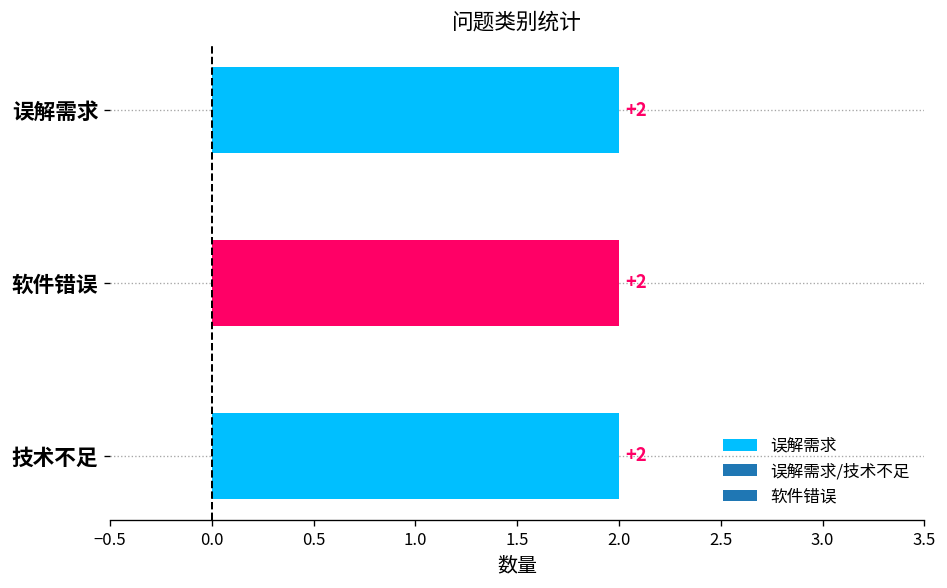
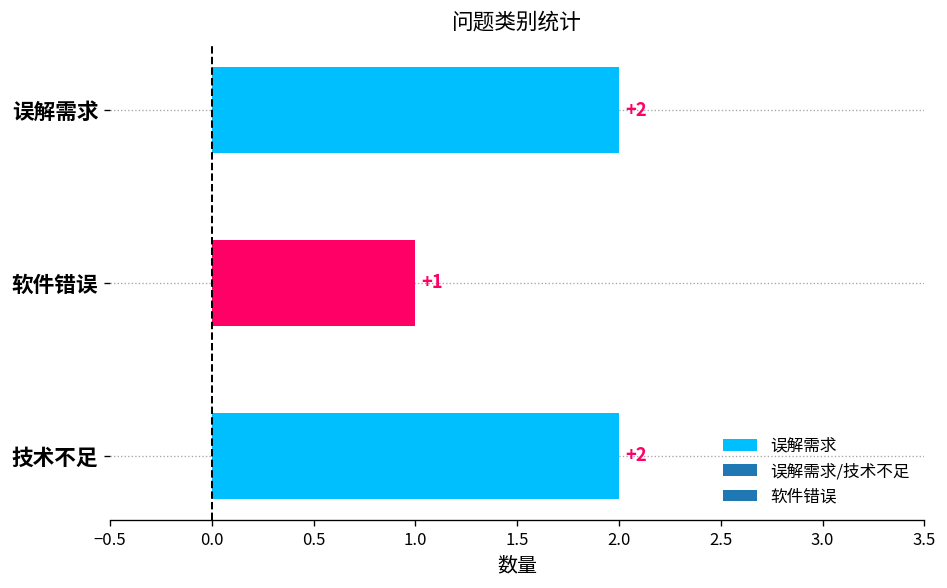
  {
    "误解需求": "+2",
-   "软件错误": "+2",
+   "软件错误": "+1",
    "技术不足": "+2"
  }
